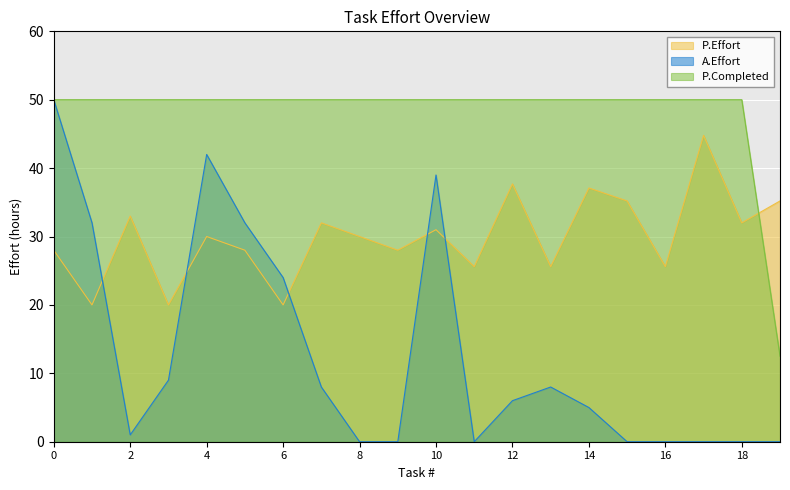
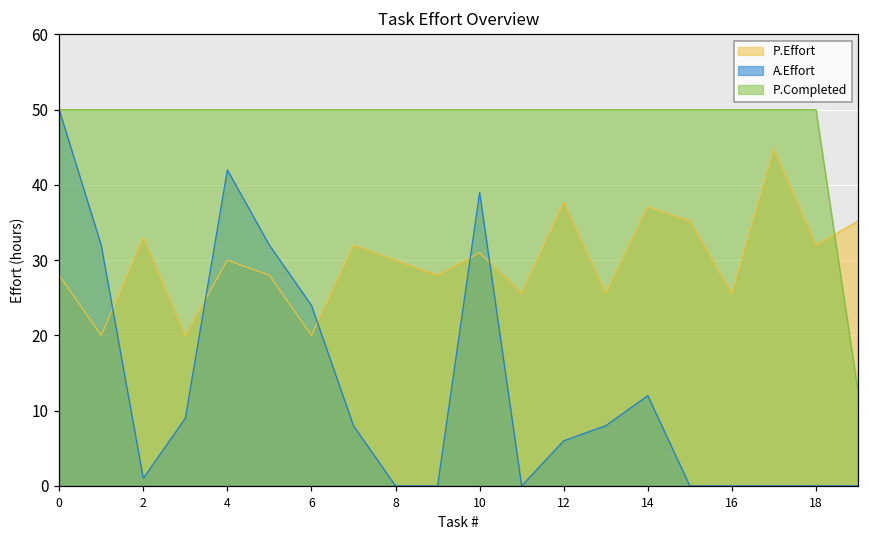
  {
    "P.Effort": {
      "0": 28,
      "2": 33,
      "4": 30,
      "6": 20,
      "8": 30,
      "10": 31,
      "12": 38,
      "14": 37,
      "16": 26,
      "18": 32
    },
    "A.Effort": {
      "2": 1,
      "4": 42,
      "6": 24,
      "8": 0,
      "10": 39,
      "12": 6,
-     "14": 5,
+     "14": 12,
      "16": 0,
      "18": 0
    },
    "P.Completed": {
      "2": 50,
      "4": 50,
      "6": 50,
      "8": 50,
      "10": 50,
      "12": 50,
      "14": 50,
      "16": 50,
      "18": 50
    }
  }
